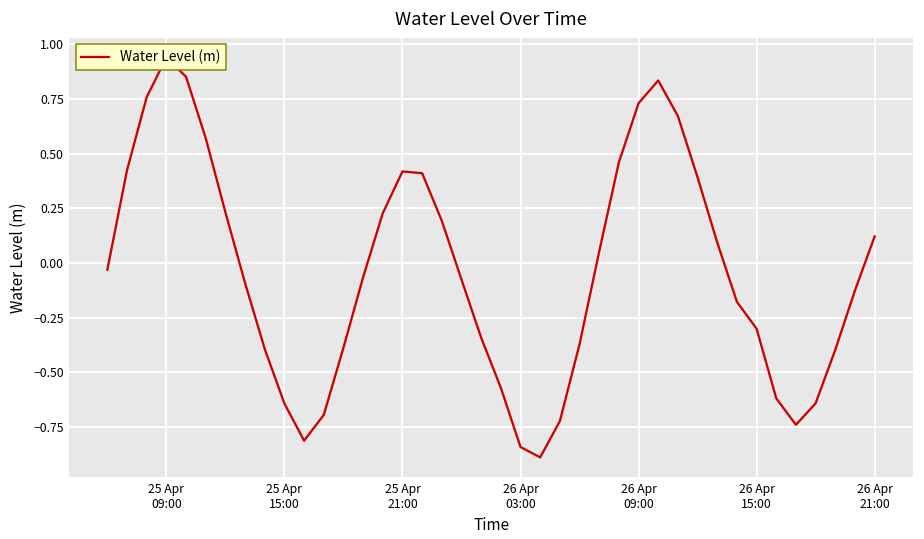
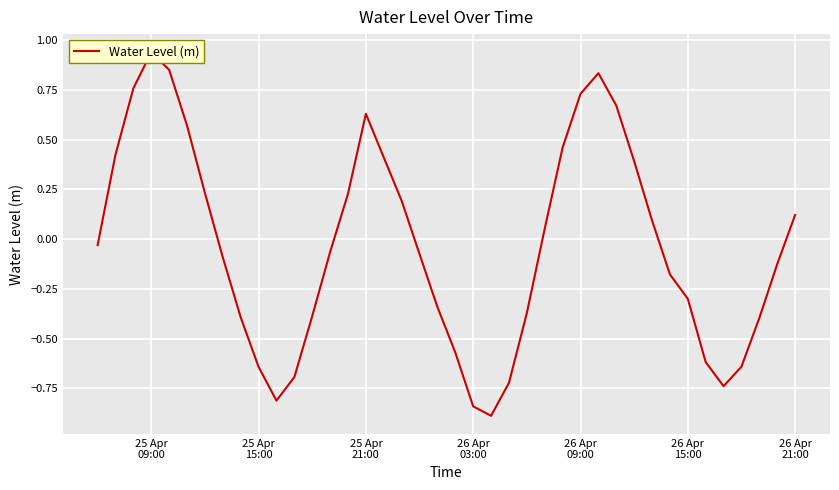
  {
    "25 Apr 15:00": -0.64,
-   "25 Apr 21:00": 0.42,
+   "25 Apr 21:00": 0.63,
    "26 Apr 03:00": -0.84,
    "26 Apr 09:00": 0.73,
    "26 Apr 15:00": -0.30,
    "26 Apr 21:00": 0.12
  }
